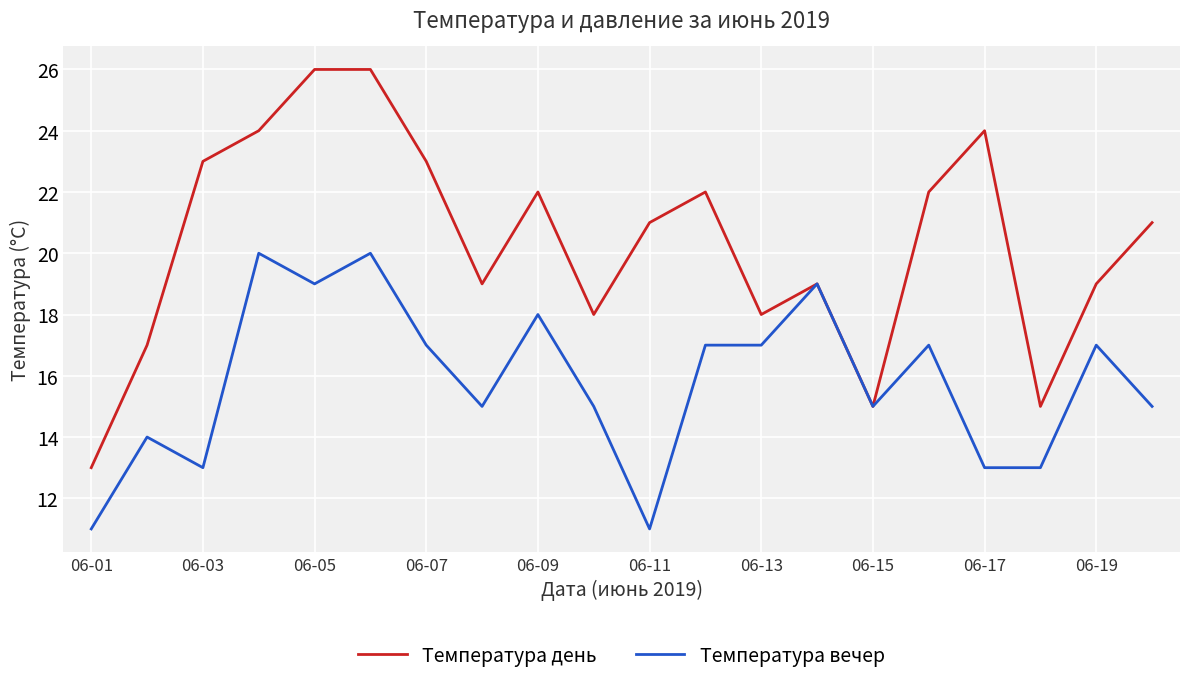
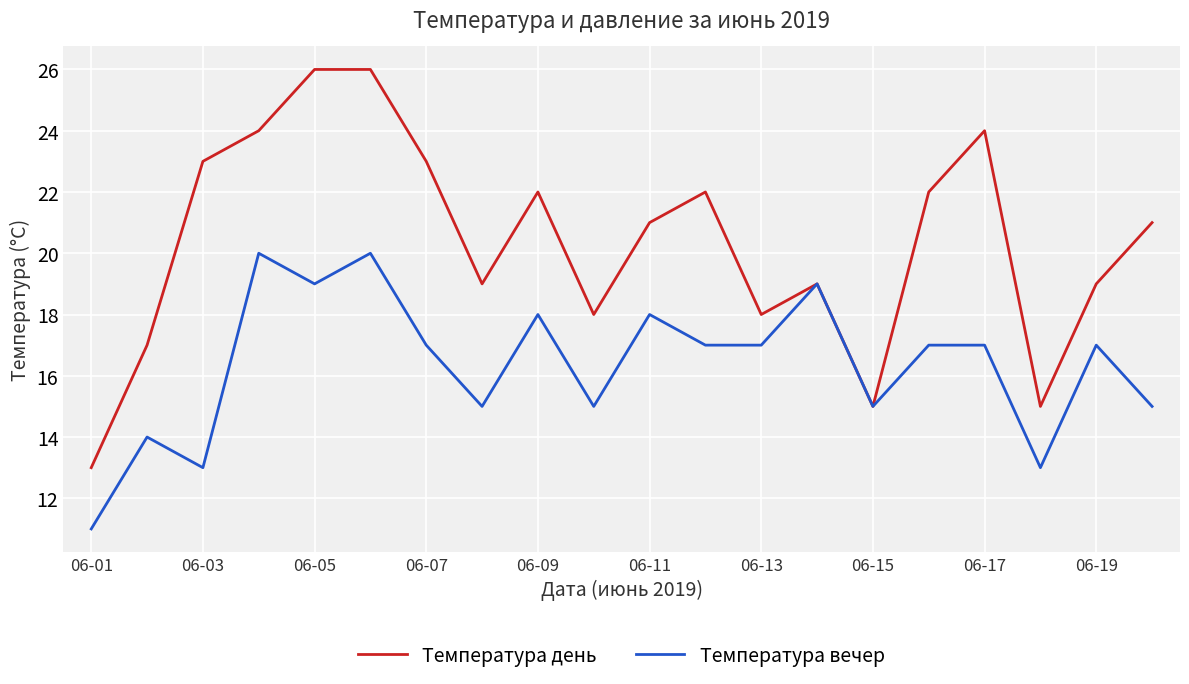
  {
    "Температура день": {
      "06-01": 13,
      "06-03": 23,
      "06-05": 26,
      "06-07": 23,
      "06-09": 22,
      "06-11": 21,
      "06-13": 18,
      "06-17": 24,
      "06-19": 19
    },
    "Температура вечер": {
      "06-01": 11,
      "06-03": 13,
      "06-05": 19,
      "06-07": 17,
      "06-09": 18,
-     "06-11": 11,
+     "06-11": 18,
      "06-13": 17,
-     "06-17": 13,
+     "06-17": 17,
      "06-19": 17
    }
  }
